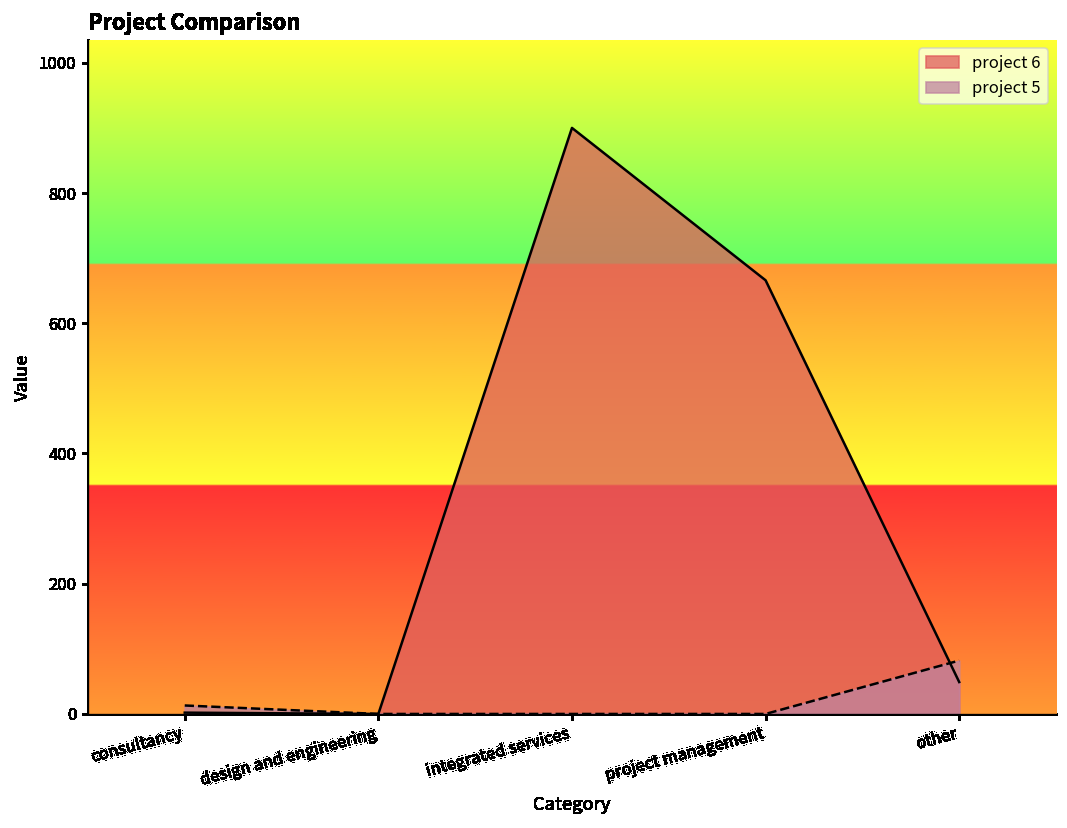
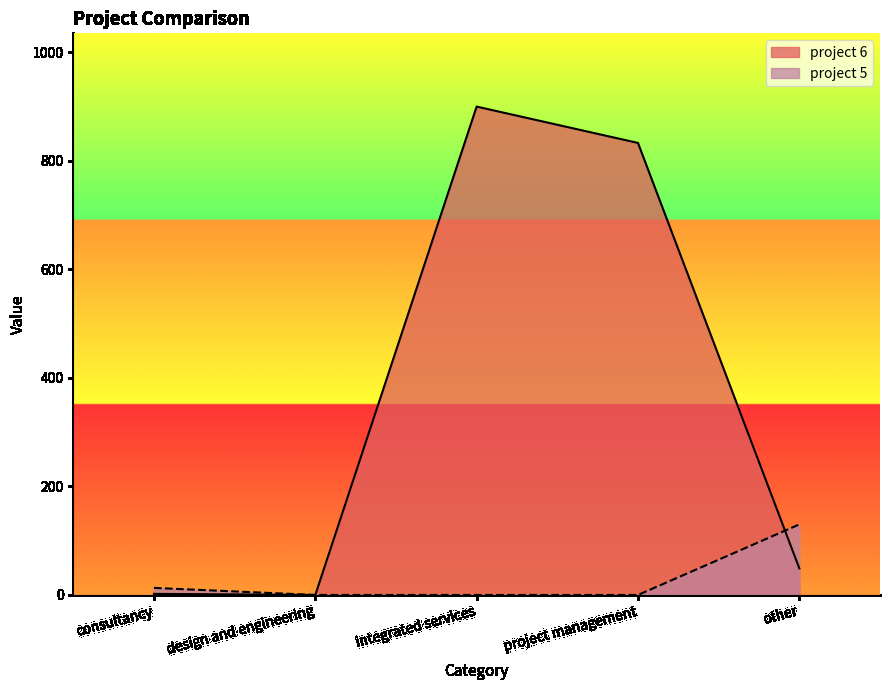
  {
    "project 6": {
      "consultancy": 0,
      "integrated services": 900,
-     "project management": 670,
+     "project management": 830,
      "other": 50
    },
    "project 5": {
      "consultancy": 10,
      "integrated services": 0,
      "project management": 0,
-     "other": 80
+     "other": 130
    }
  }
